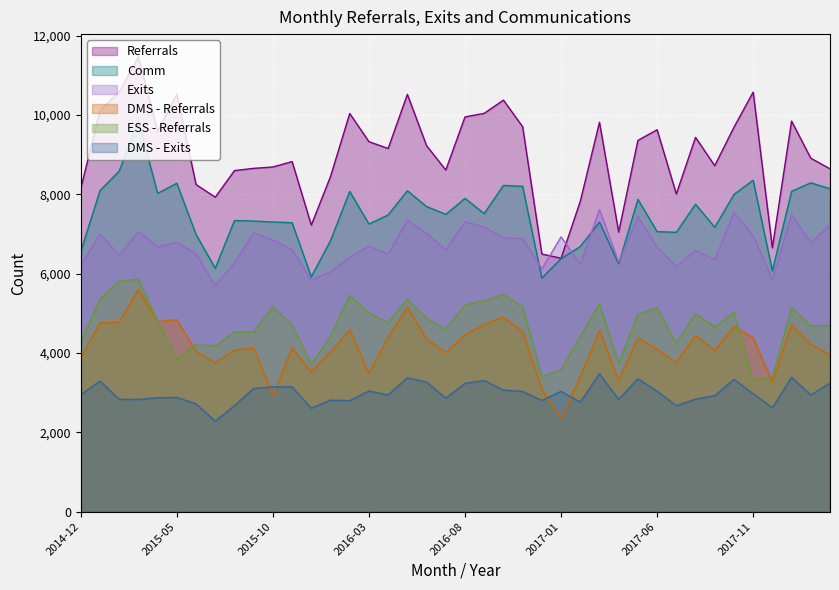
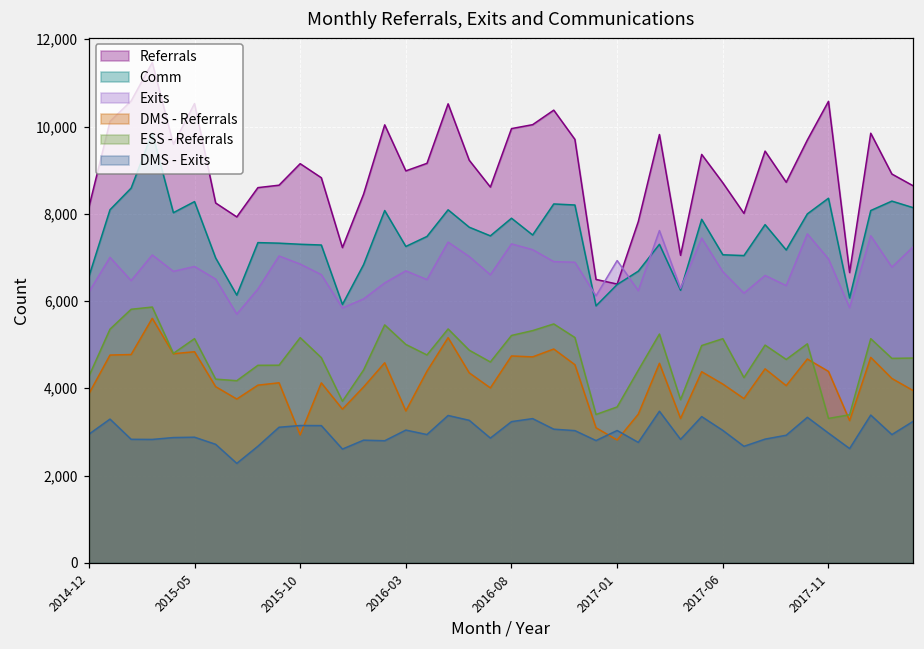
  {
    "Referrals": {
      "2014-12": "8,100",
-     "2015-10": "8,700",
-     "2016-03": "9,300",
+     "2015-10": "9,100",
+     "2016-03": "9,000",
      "2016-08": "10,000",
-     "2017-06": "9,600",
+     "2017-06": "8,700",
      "2017-11": "10,600"
    },
    "DMS - Referrals": {
      "2014-12": "3,900",
      "2015-05": "4,800",
      "2015-10": "2,900",
      "2016-03": "3,500",
-     "2016-08": "4,500",
-     "2017-01": "2,400",
+     "2016-08": "4,700",
+     "2017-01": "2,800",
      "2017-06": "4,100",
      "2017-11": "4,400"
    },
    "ESS - Referrals": {
      "2014-12": "4,300",
-     "2015-05": "3,800",
+     "2015-05": "5,100",
      "2015-10": "5,200",
      "2016-03": "5,000",
      "2016-08": "5,200",
      "2017-01": "3,600",
      "2017-06": "5,100",
      "2017-11": "3,300"
    }
  }
